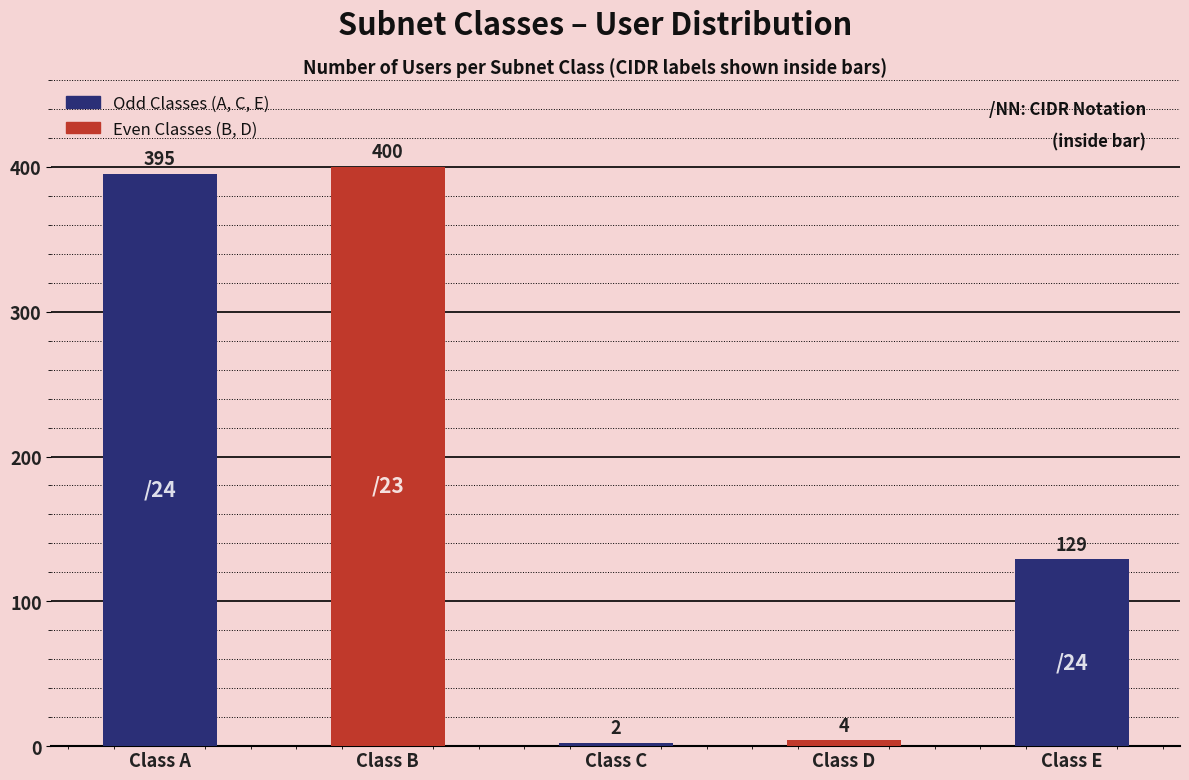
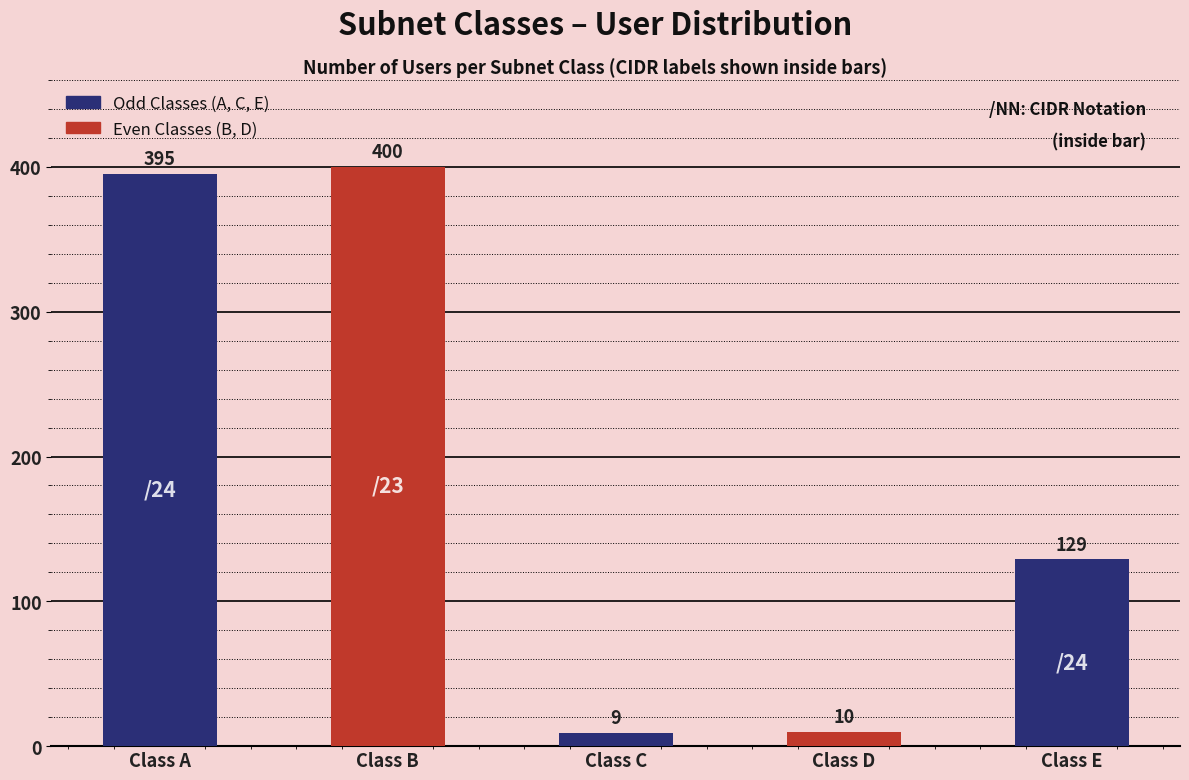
  {
    "Class A": 395,
    "Class B": 400,
-   "Class C": 2,
-   "Class D": 4,
+   "Class C": 9,
+   "Class D": 10,
    "Class E": 129
  }
